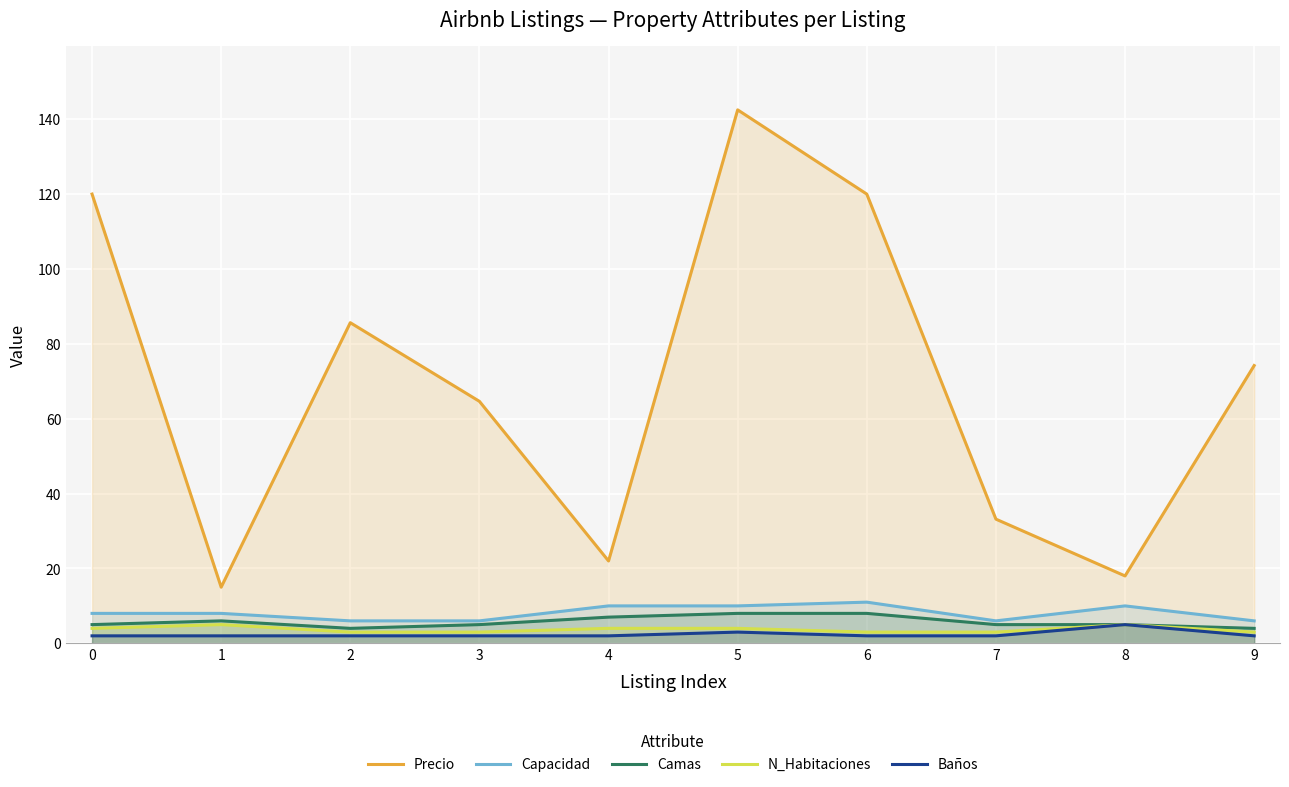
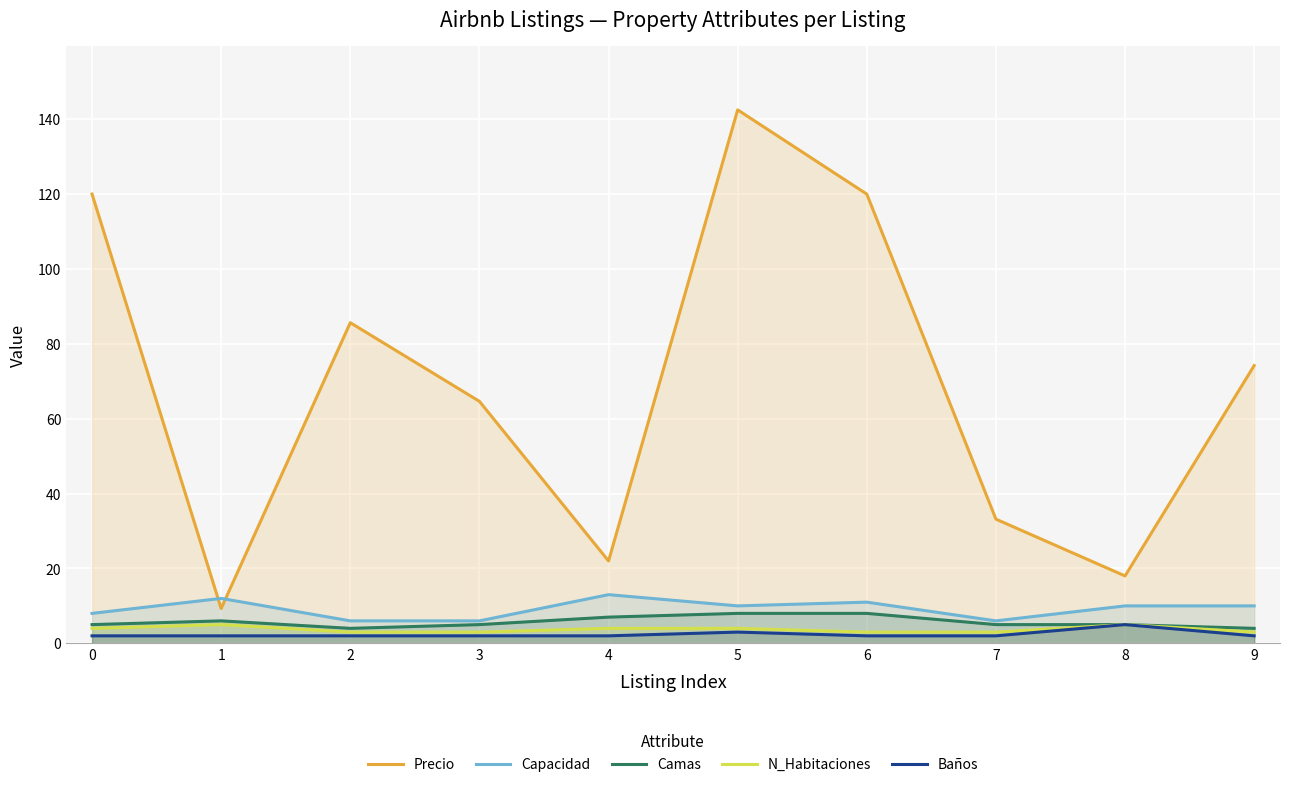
  {
    "Precio": {
      "0": 120,
-     "1": 15,
+     "1": 9,
      "2": 86,
      "3": 65,
      "4": 22,
      "5": 143,
      "6": 120,
      "7": 33,
      "8": 18,
      "9": 74
    },
    "Capacidad": {
      "0": 8,
-     "1": 8,
+     "1": 12,
      "2": 6,
      "3": 6,
-     "4": 10,
+     "4": 13,
      "5": 10,
      "6": 11,
      "7": 6,
      "8": 10,
-     "9": 6
+     "9": 10
    },
    "Camas": {
      "0": 5,
      "1": 6,
      "2": 4,
      "3": 5,
      "4": 7,
      "5": 8,
      "6": 8,
      "7": 5,
      "9": 4
    },
    "N_Habitaciones": {
      "0": 4,
      "1": 5,
      "2": 3,
      "3": 3,
      "4": 4,
      "5": 4,
      "6": 3,
      "7": 3,
      "9": 3
    },
    "Baños": {
      "0": 2,
      "1": 2,
      "2": 2,
      "3": 2,
      "4": 2,
      "5": 3,
      "6": 2,
      "7": 2,
      "9": 2
    }
  }
